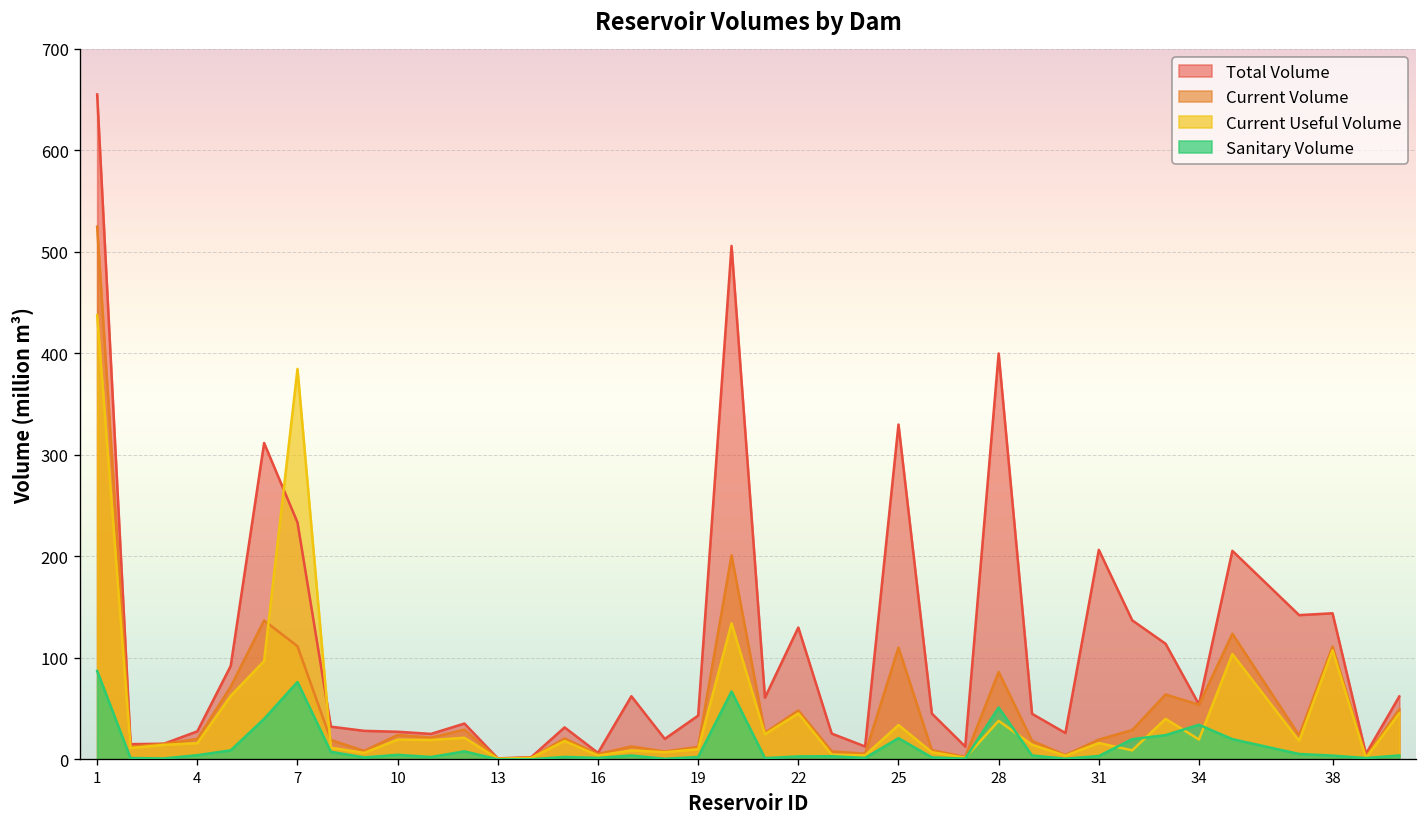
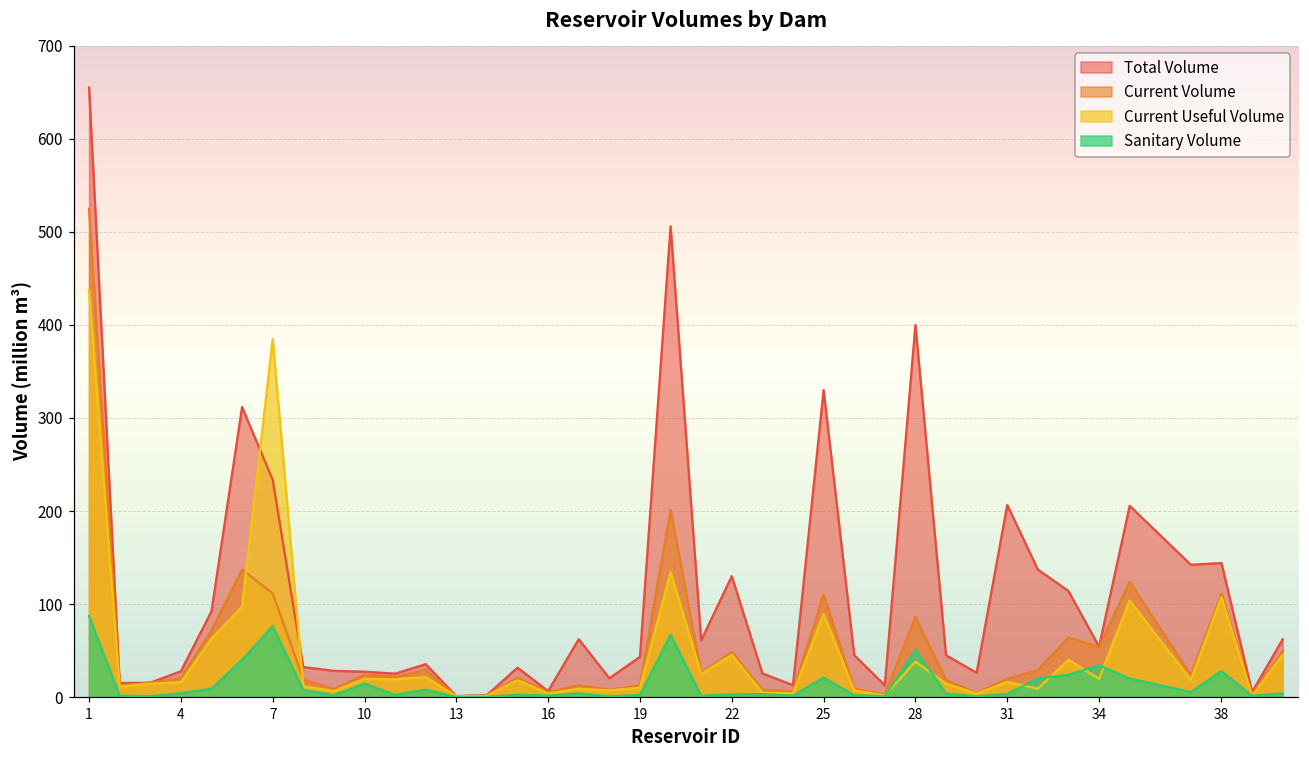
  {
    "Current Useful Volume": {
      "1": 440,
      "4": 20,
      "7": 380,
      "10": 20,
      "22": 50,
-     "25": 30,
+     "25": 90,
      "28": 40,
      "31": 20,
      "34": 20,
      "38": 110
    },
    "Sanitary Volume": {
      "1": 90,
      "4": 0,
      "7": 80,
-     "10": 0,
+     "10": 10,
      "19": 0,
      "22": 0,
      "25": 20,
      "28": 50,
      "31": 0,
      "34": 30,
-     "38": 0
+     "38": 30
    }
  }
